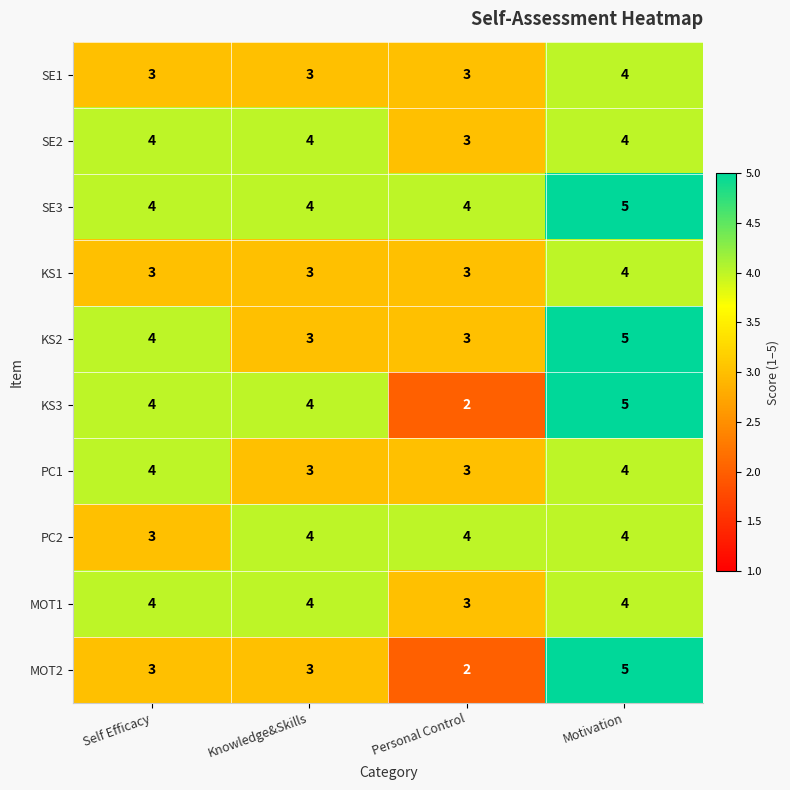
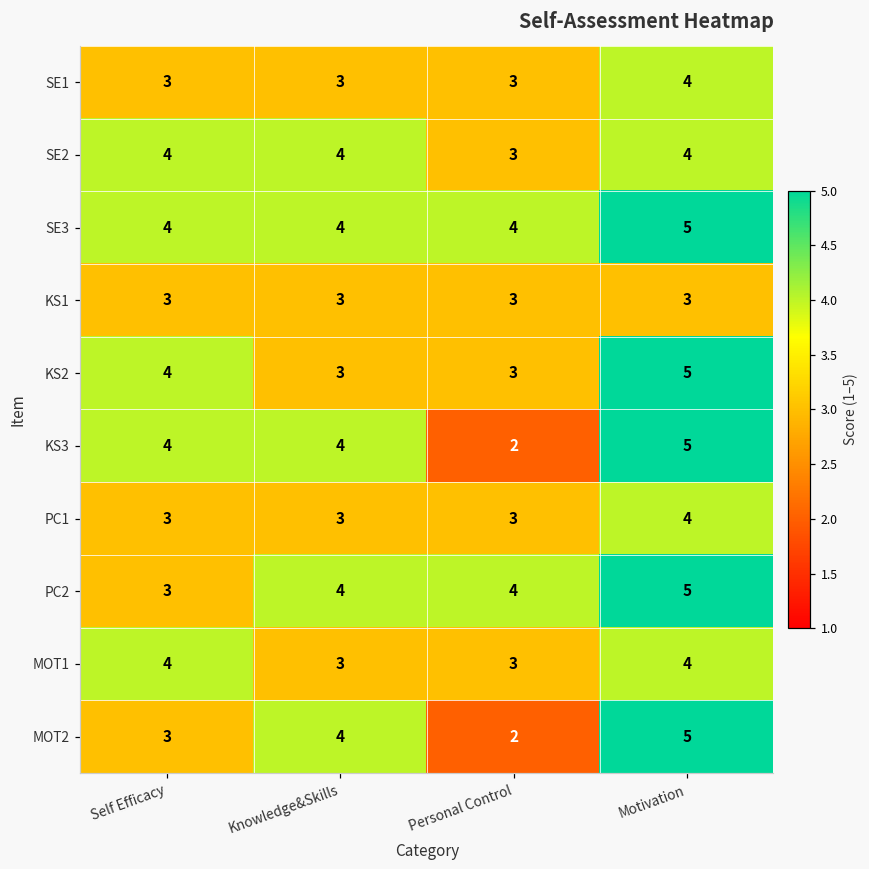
  {
    "SE1": {
      "Self Efficacy": 3,
      "Knowledge&Skills": 3,
      "Personal Control": 3,
      "Motivation": 4
    },
    "SE2": {
      "Self Efficacy": 4,
      "Knowledge&Skills": 4,
      "Personal Control": 3,
      "Motivation": 4
    },
    "SE3": {
      "Self Efficacy": 4,
      "Knowledge&Skills": 4,
      "Personal Control": 4,
      "Motivation": 5
    },
    "KS1": {
      "Self Efficacy": 3,
      "Knowledge&Skills": 3,
      "Personal Control": 3,
-     "Motivation": 4
+     "Motivation": 3
    },
    "KS2": {
      "Self Efficacy": 4,
      "Knowledge&Skills": 3,
      "Personal Control": 3,
      "Motivation": 5
    },
    "KS3": {
      "Self Efficacy": 4,
      "Knowledge&Skills": 4,
      "Personal Control": 2,
      "Motivation": 5
    },
    "PC1": {
-     "Self Efficacy": 4,
+     "Self Efficacy": 3,
      "Knowledge&Skills": 3,
      "Personal Control": 3,
      "Motivation": 4
    },
    "PC2": {
      "Self Efficacy": 3,
      "Knowledge&Skills": 4,
      "Personal Control": 4,
-     "Motivation": 4
+     "Motivation": 5
    },
    "MOT1": {
      "Self Efficacy": 4,
-     "Knowledge&Skills": 4,
+     "Knowledge&Skills": 3,
      "Personal Control": 3,
      "Motivation": 4
    },
    "MOT2": {
      "Self Efficacy": 3,
-     "Knowledge&Skills": 3,
+     "Knowledge&Skills": 4,
      "Personal Control": 2,
      "Motivation": 5
    }
  }
